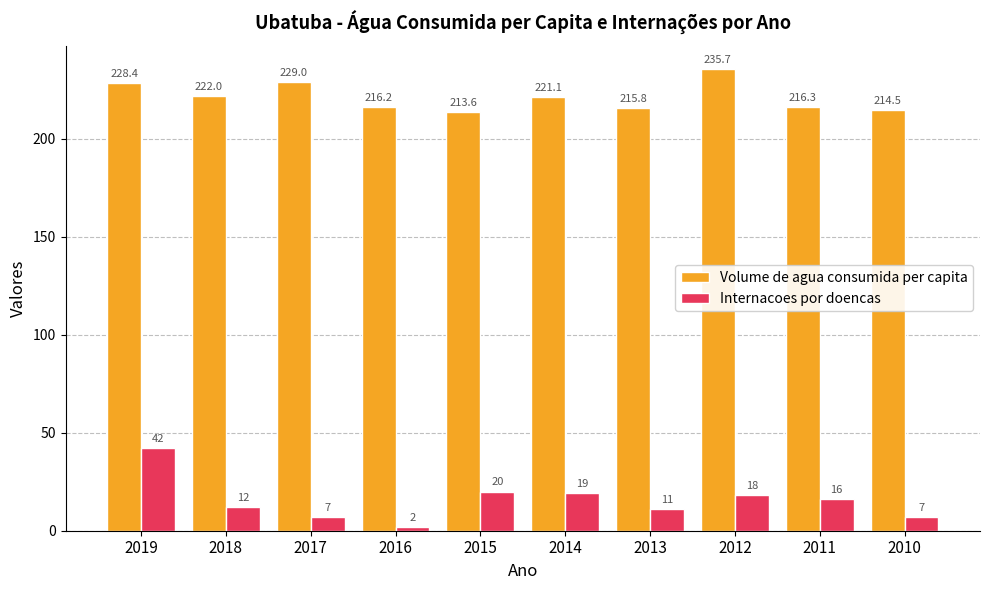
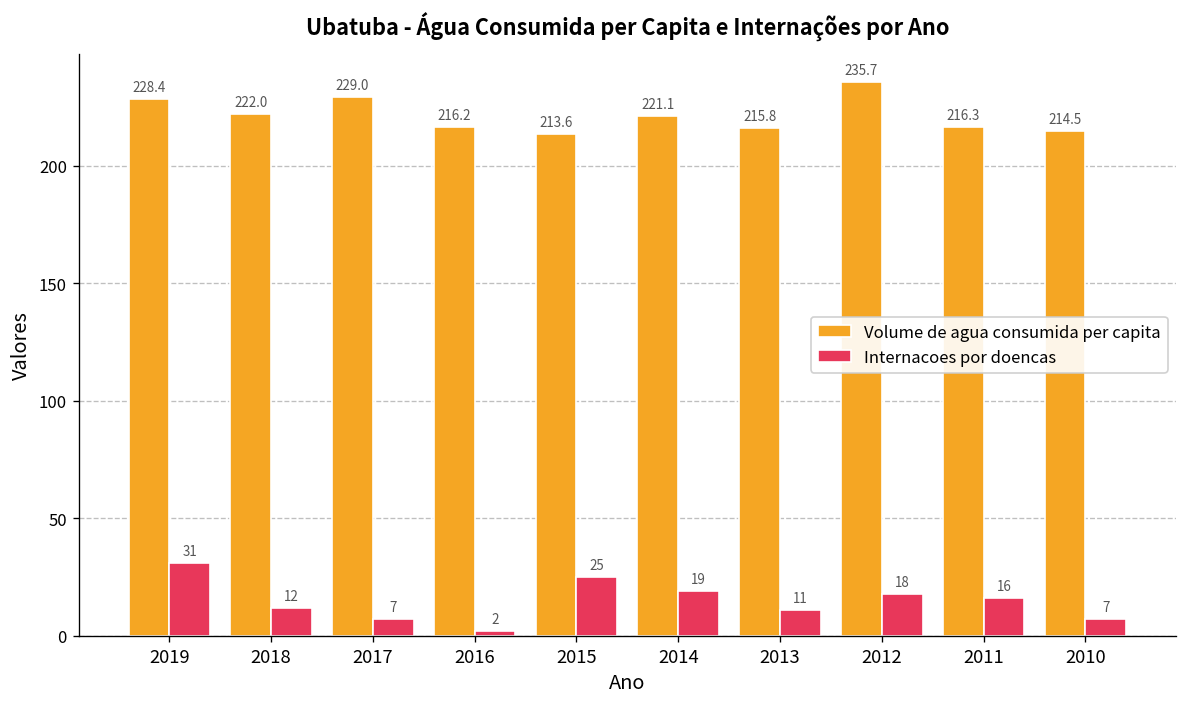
  {
    "Volume de agua consumida per capita": {
      "2019": 228.4,
      "2018": 222.0,
      "2017": 229.0,
      "2016": 216.2,
      "2015": 213.6,
      "2014": 221.1,
      "2013": 215.8,
      "2012": 235.7,
      "2011": 216.3,
      "2010": 214.5
    },
    "Internacoes por doencas": {
-     "2019": 42,
+     "2019": 31,
      "2018": 12,
      "2017": 7,
      "2016": 2,
-     "2015": 20,
+     "2015": 25,
      "2014": 19,
      "2013": 11,
      "2012": 18,
      "2011": 16,
      "2010": 7
    }
  }
